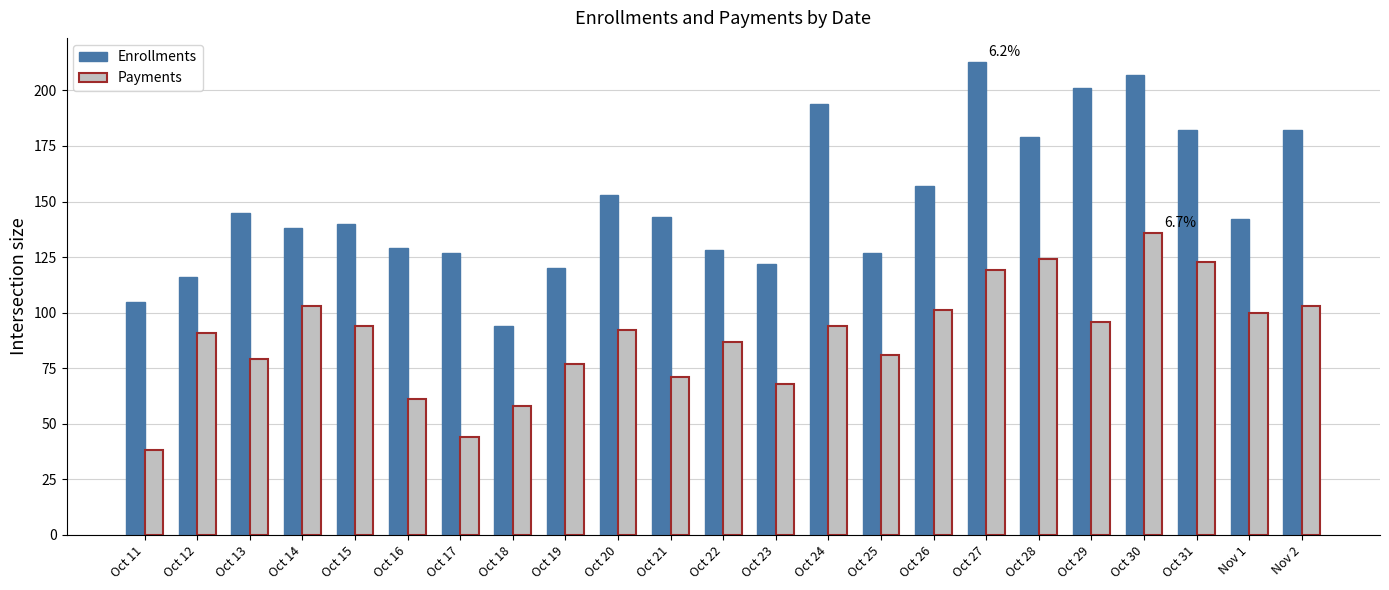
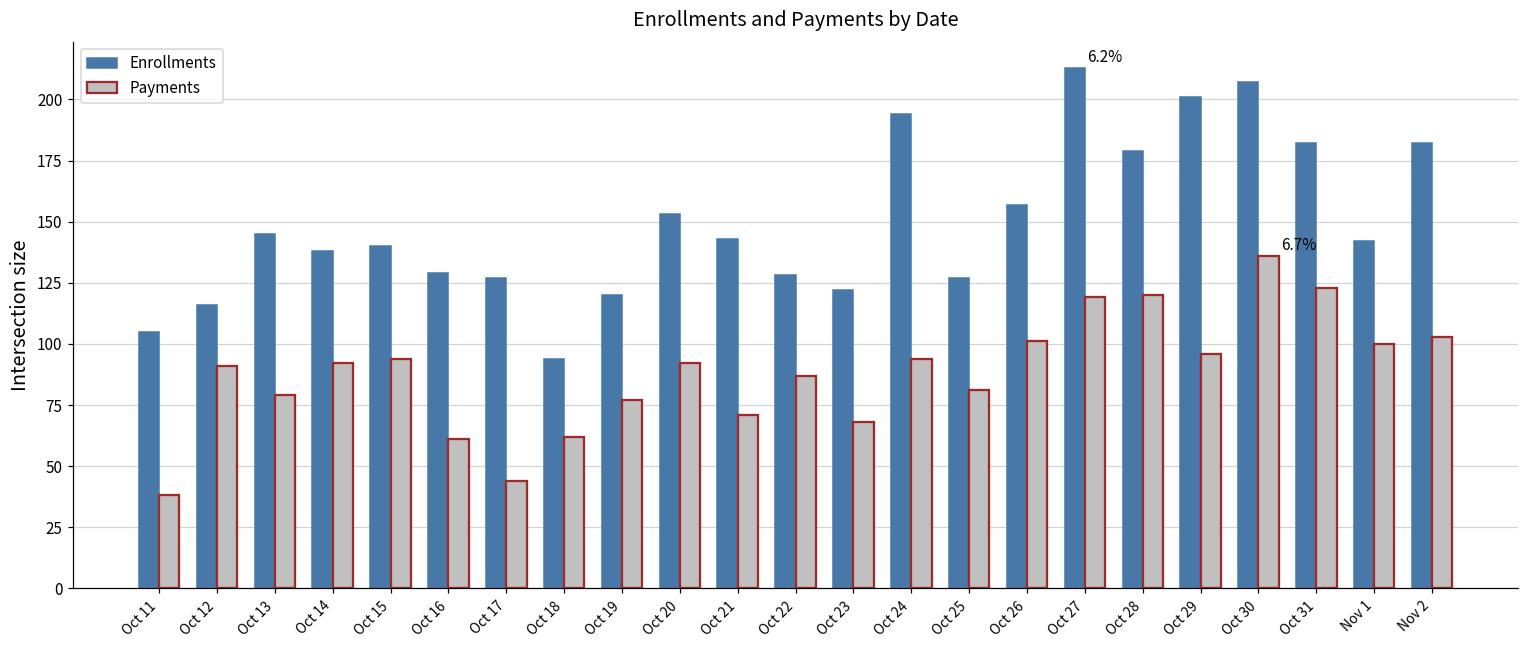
  {
    "Enrollments": {
      "Oct 11": 105,
      "Oct 12": 116,
      "Oct 13": 145,
      "Oct 14": 138,
      "Oct 15": 140,
      "Oct 16": 129,
      "Oct 17": 127,
      "Oct 18": 94,
      "Oct 19": 120,
      "Oct 20": 153,
      "Oct 21": 143,
      "Oct 22": 128,
      "Oct 23": 122,
      "Oct 24": 194,
      "Oct 25": 127,
      "Oct 26": 157,
      "Oct 28": 179,
      "Oct 29": 201,
      "Oct 30": 207,
      "Nov 1": 142,
      "Nov 2": 182
    },
    "Payments": {
      "Oct 11": 38,
      "Oct 12": 91,
      "Oct 13": 79,
-     "Oct 14": 103,
+     "Oct 14": 92,
      "Oct 15": 94,
      "Oct 16": 61,
      "Oct 17": 44,
-     "Oct 18": 58,
+     "Oct 18": 62,
      "Oct 19": 77,
      "Oct 20": 92,
      "Oct 21": 71,
      "Oct 22": 87,
      "Oct 23": 68,
      "Oct 24": 94,
      "Oct 25": 81,
      "Oct 26": 101,
      "Oct 27": 119,
-     "Oct 28": 124,
+     "Oct 28": 120,
      "Oct 29": 96,
      "Oct 30": 136,
      "Oct 31": 123,
      "Nov 1": 100,
      "Nov 2": 103
    }
  }
